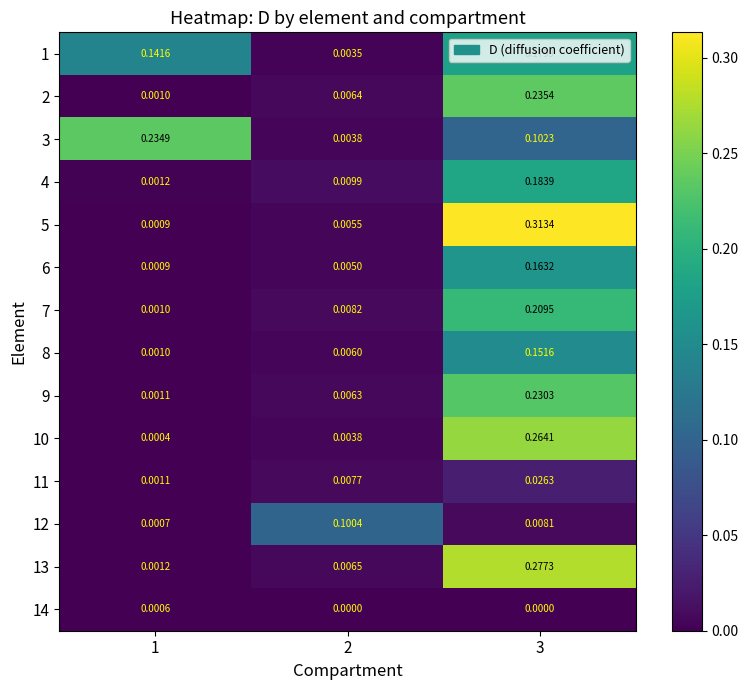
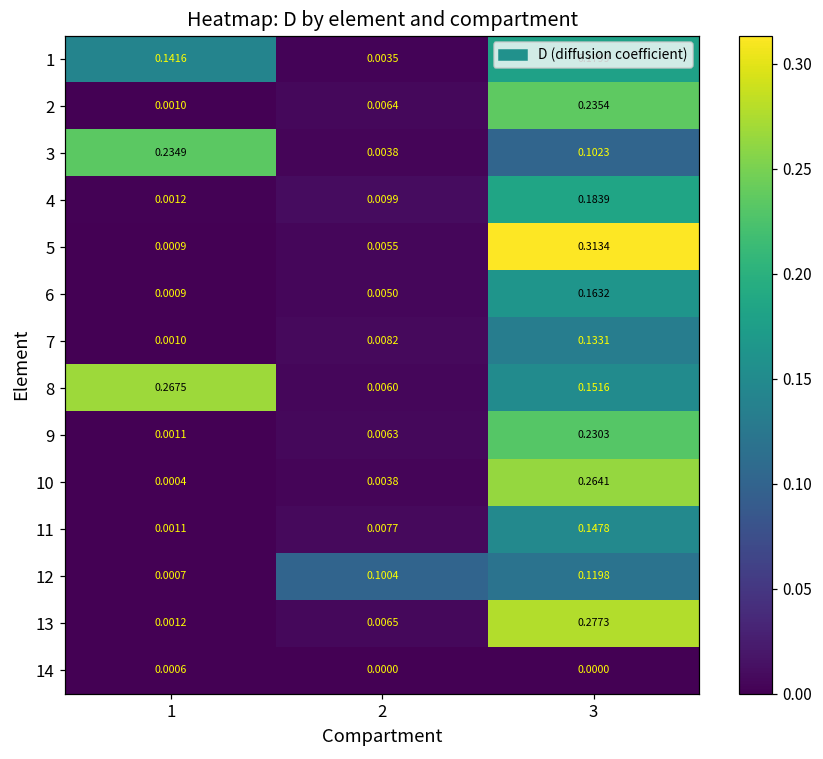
  {
    "1": {
      "1": 0.1416,
      "2": 0.0035
    },
    "2": {
      "1": 0.0010,
      "2": 0.0064,
      "3": 0.2354
    },
    "3": {
      "1": 0.2349,
      "2": 0.0038,
      "3": 0.1023
    },
    "4": {
      "1": 0.0012,
      "2": 0.0099,
      "3": 0.1839
    },
    "5": {
      "1": 0.0009,
      "2": 0.0055,
      "3": 0.3134
    },
    "6": {
      "1": 0.0009,
      "2": 0.0050,
      "3": 0.1632
    },
    "7": {
      "1": 0.0010,
      "2": 0.0082,
-     "3": 0.2095
+     "3": 0.1331
    },
    "8": {
-     "1": 0.0010,
+     "1": 0.2675,
      "2": 0.0060,
      "3": 0.1516
    },
    "9": {
      "1": 0.0011,
      "2": 0.0063,
      "3": 0.2303
    },
    "10": {
      "1": 0.0004,
      "2": 0.0038,
      "3": 0.2641
    },
    "11": {
      "1": 0.0011,
      "2": 0.0077,
-     "3": 0.0263
+     "3": 0.1478
    },
    "12": {
      "1": 0.0007,
      "2": 0.1004,
-     "3": 0.0081
+     "3": 0.1198
    },
    "13": {
      "1": 0.0012,
      "2": 0.0065,
      "3": 0.2773
    },
    "14": {
      "1": 0.0006,
      "2": 0.0000,
      "3": 0.0000
    }
  }
